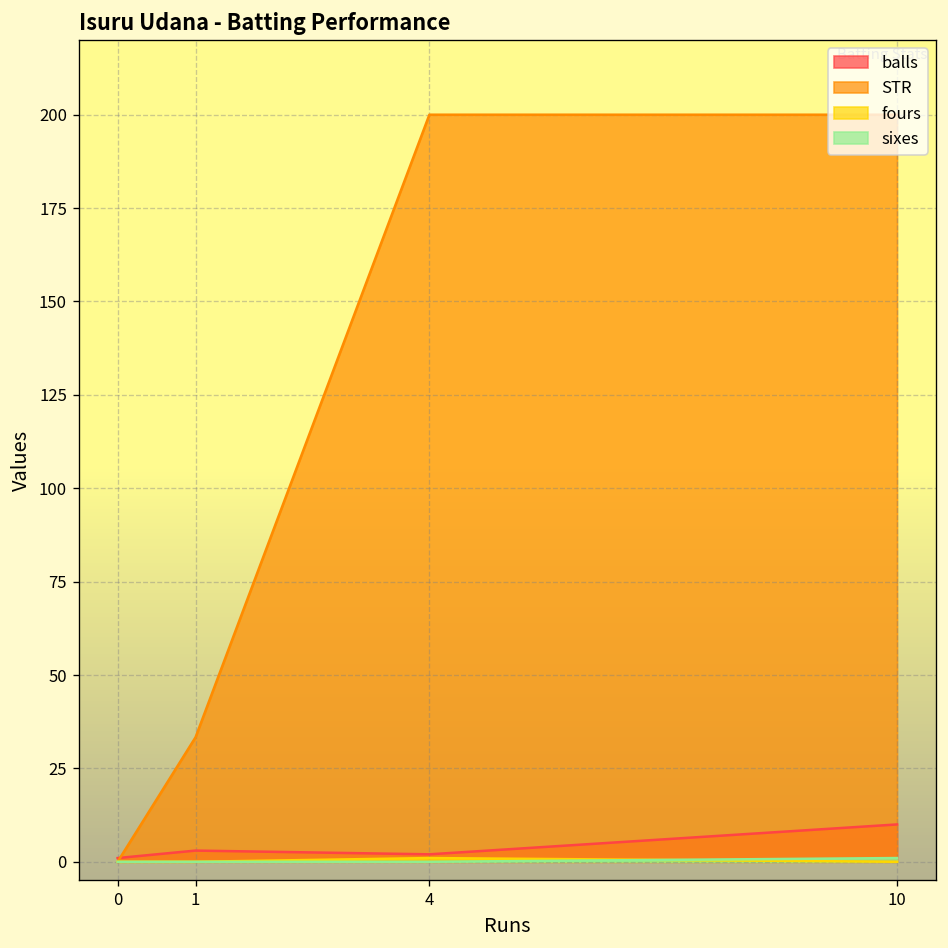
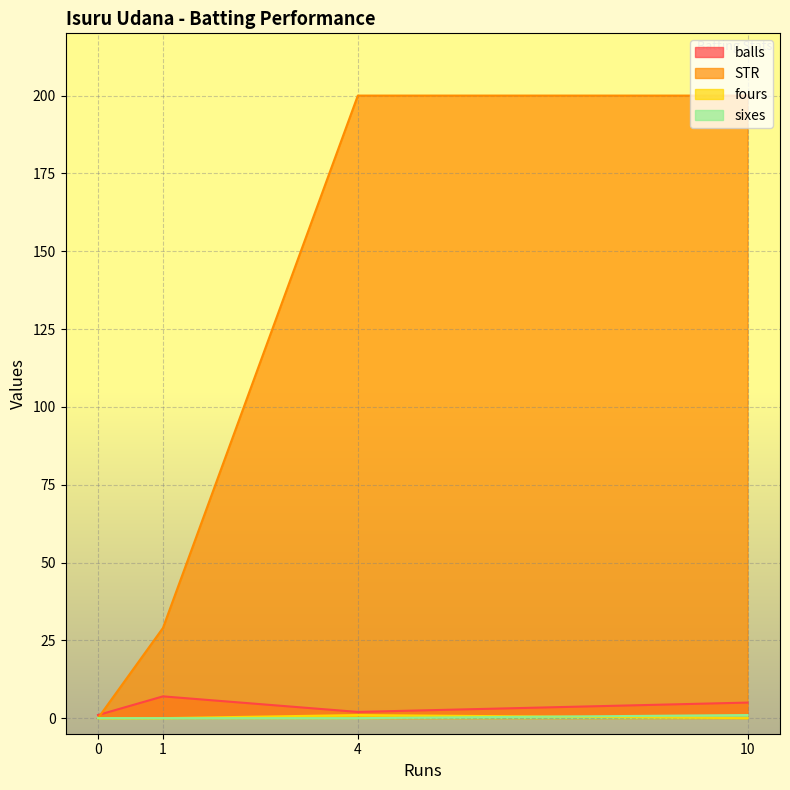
  {
    "balls": {
      "0": 1,
-     "1": 3,
+     "1": 7,
      "4": 2,
-     "10": 10
+     "10": 5
    },
    "STR": {
-     "1": 33,
+     "1": 29,
      "4": 200
    },
    "fours": {
      "4": 1,
      "10": 0
    },
    "sixes": {
      "4": 0,
      "10": 1
    }
  }
